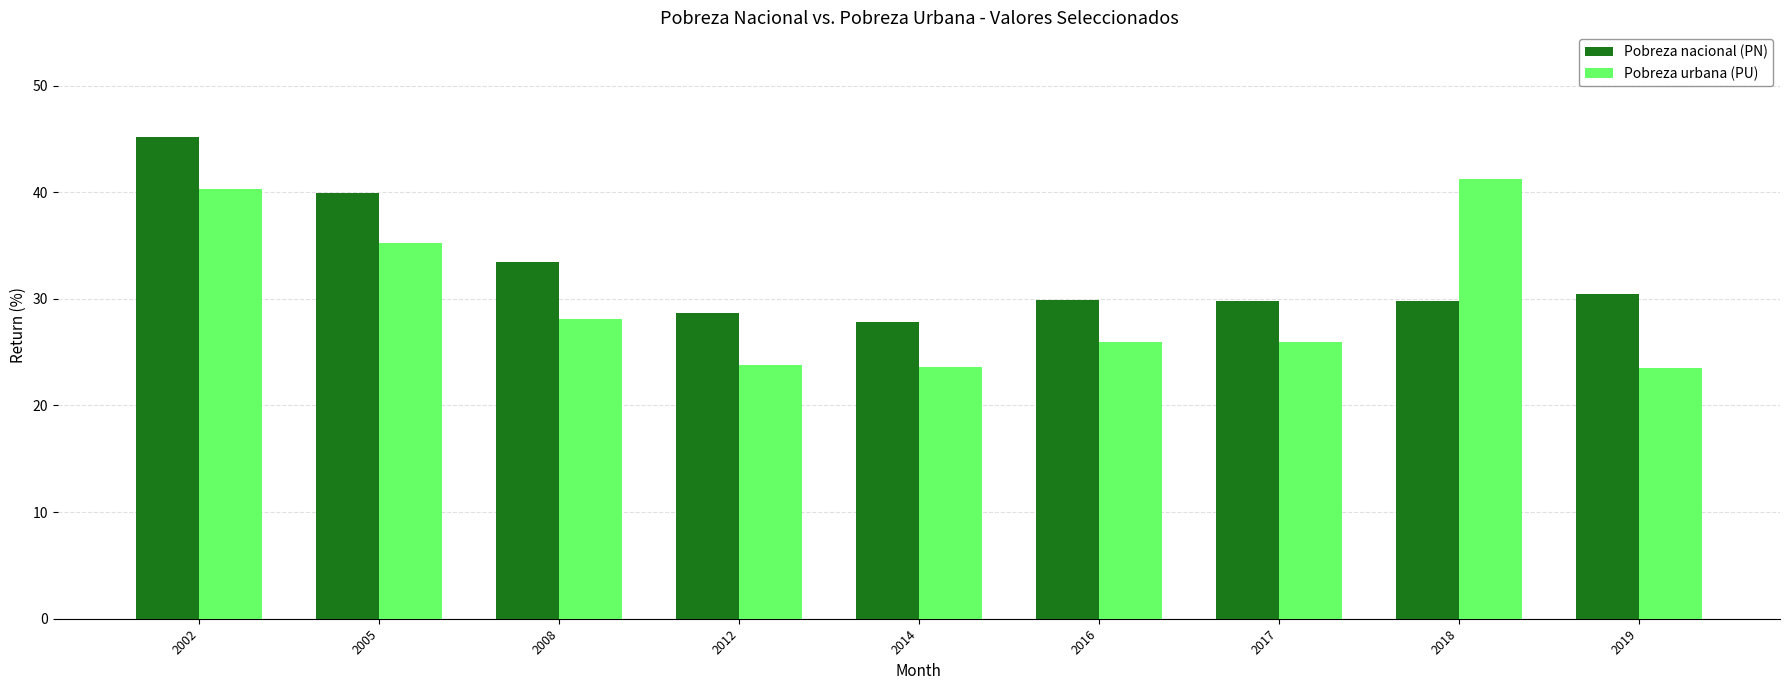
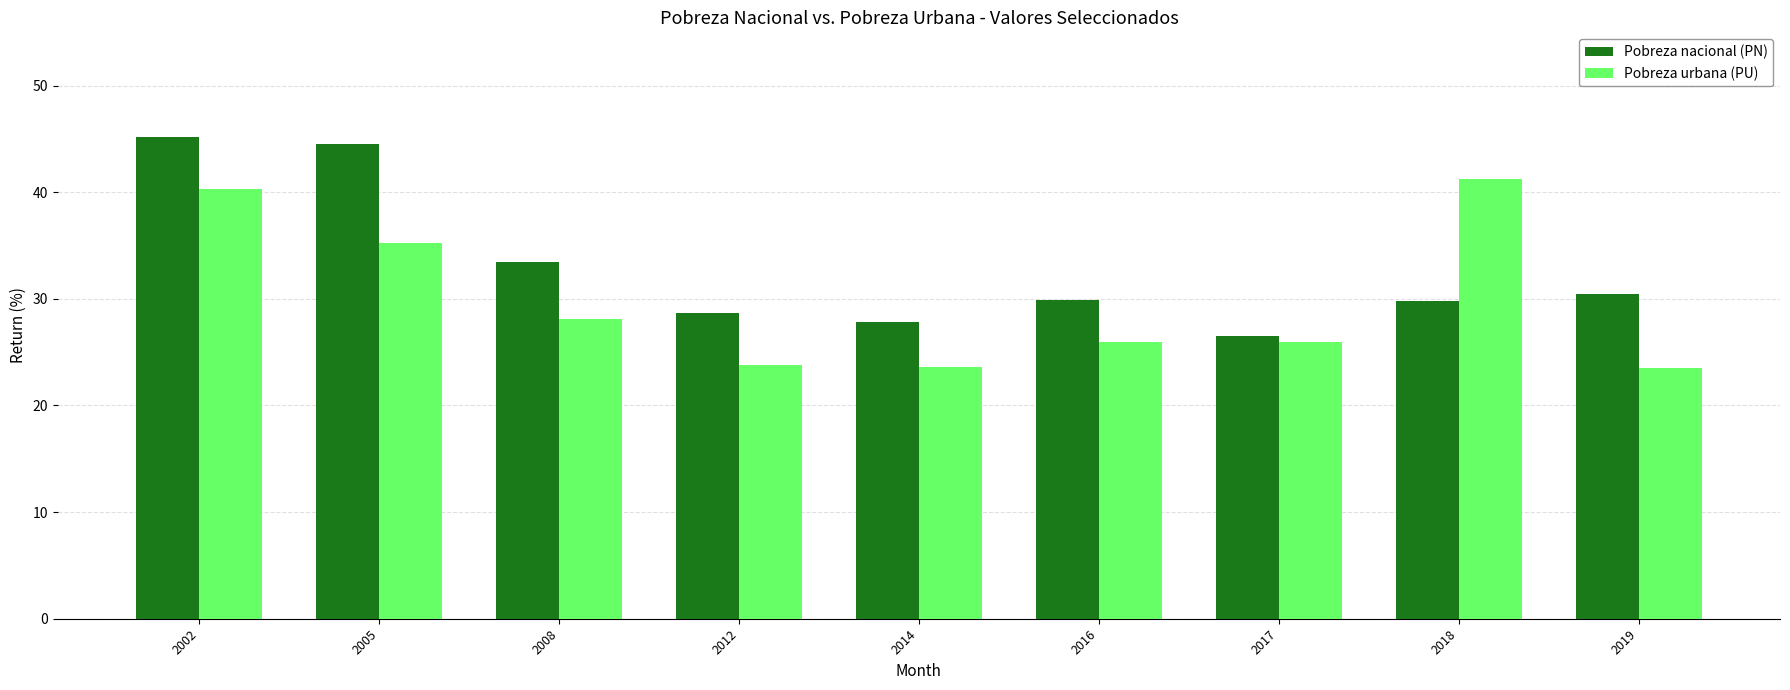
  {
    "Pobreza nacional (PN)": {
      "2002": 45.2,
-     "2005": 39.9,
+     "2005": 44.5,
      "2008": 33.5,
      "2012": 28.7,
      "2014": 27.8,
      "2016": 29.9,
-     "2017": 29.8,
+     "2017": 26.5,
      "2018": 29.8,
      "2019": 30.5
    },
    "Pobreza urbana (PU)": {
      "2002": 40.3,
      "2005": 35.2,
      "2008": 28.1,
      "2012": 23.8,
      "2014": 23.6,
      "2016": 26.0,
      "2017": 26.0,
      "2018": 41.2,
      "2019": 23.5
    }
  }
